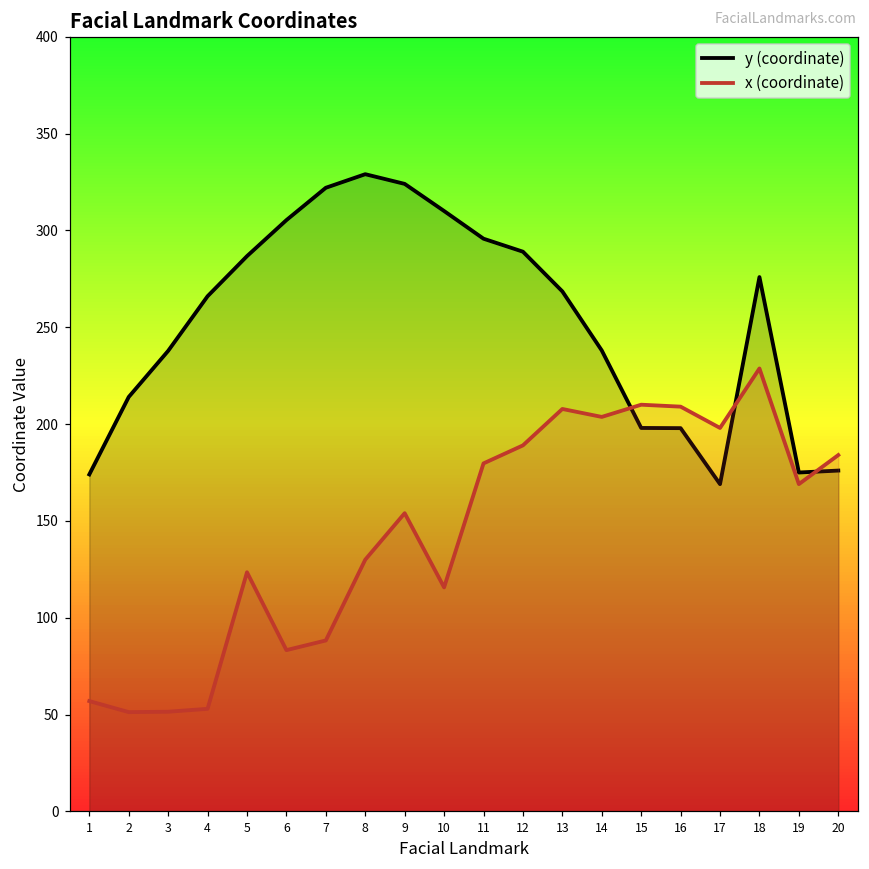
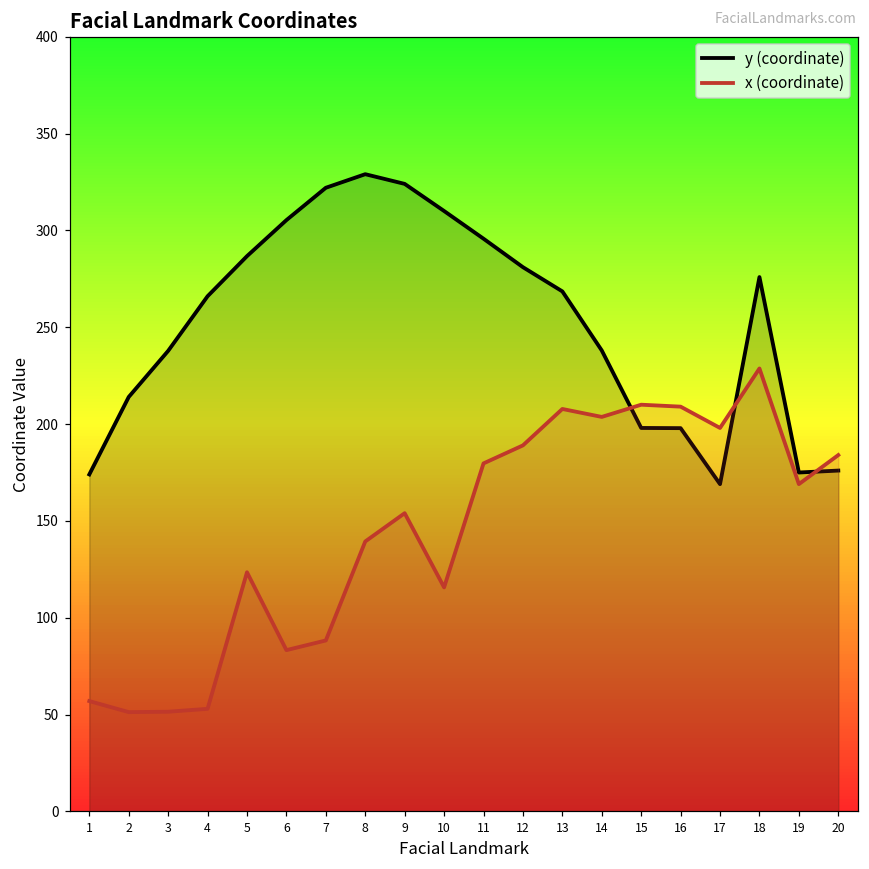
  {
    "y (coordinate)": {
      "1": 174,
      "2": 214,
      "3": 238,
      "4": 266,
      "5": 287,
      "6": 305,
      "7": 322,
      "8": 329,
      "9": 324,
      "10": 310,
      "11": 296,
-     "12": 289,
+     "12": 281,
      "13": 269,
      "14": 238,
      "15": 198,
      "16": 198,
      "17": 169,
      "18": 276,
      "19": 175,
      "20": 176
    },
    "x (coordinate)": {
      "1": 57,
      "2": 51,
      "3": 52,
      "4": 53,
      "5": 124,
      "6": 83,
      "7": 88,
-     "8": 130,
+     "8": 139,
      "9": 154,
      "10": 116,
      "11": 180,
      "12": 189,
      "13": 208,
      "14": 204,
      "15": 210,
      "16": 209,
      "17": 198,
      "18": 229,
      "19": 169,
      "20": 184
    }
  }
